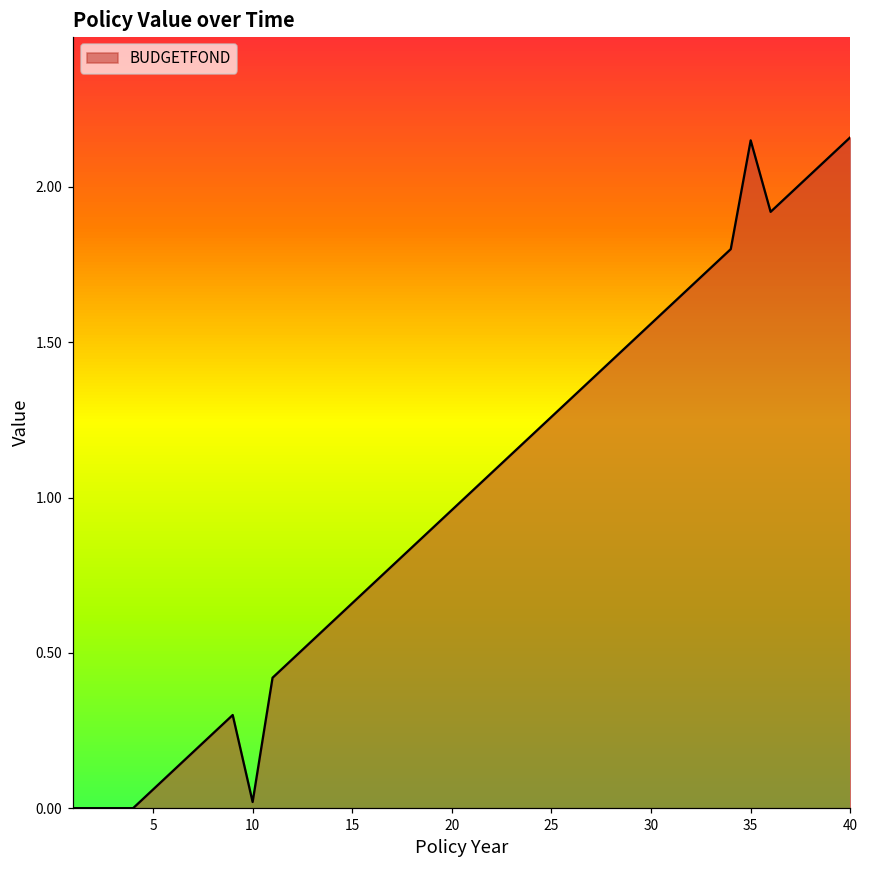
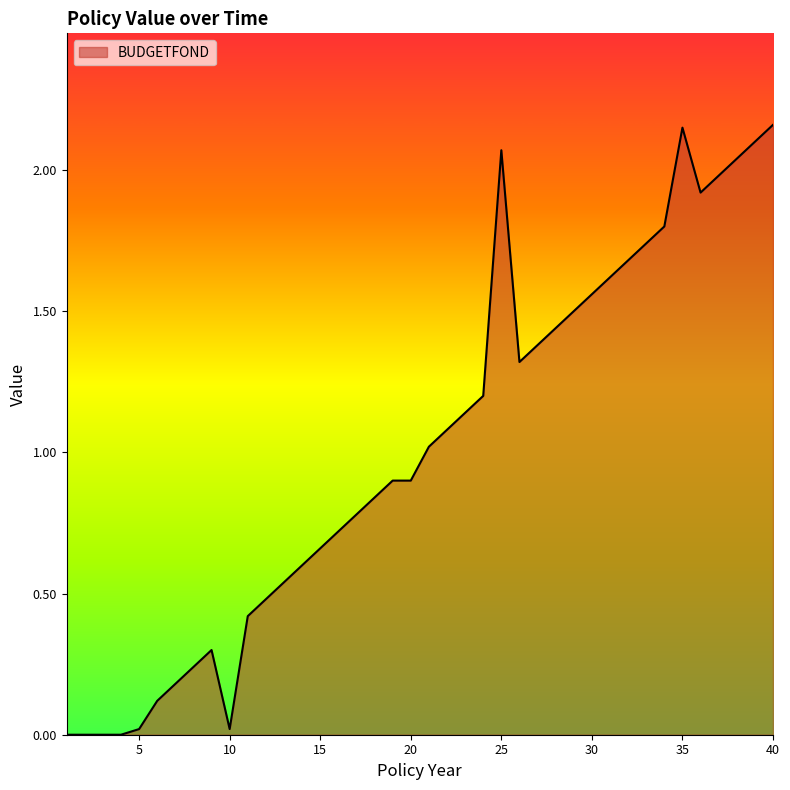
  {
-   "5": 0.06,
+   "5": 0.02,
    "10": 0.02,
    "15": 0.66,
-   "20": 0.96,
-   "25": 1.26,
+   "20": 0.90,
+   "25": 2.07,
    "30": 1.56,
    "35": 2.15,
    "40": 2.16
  }
